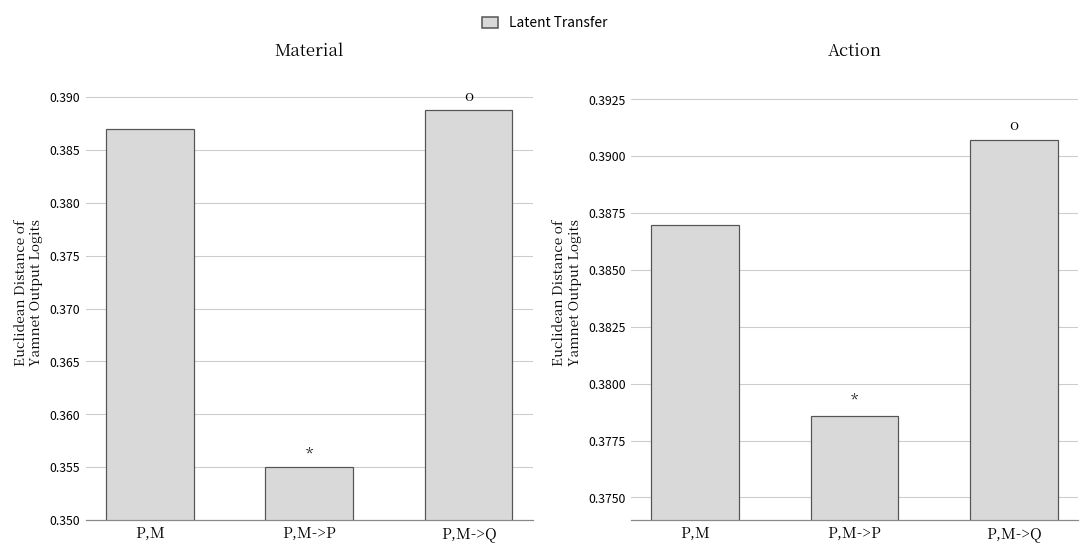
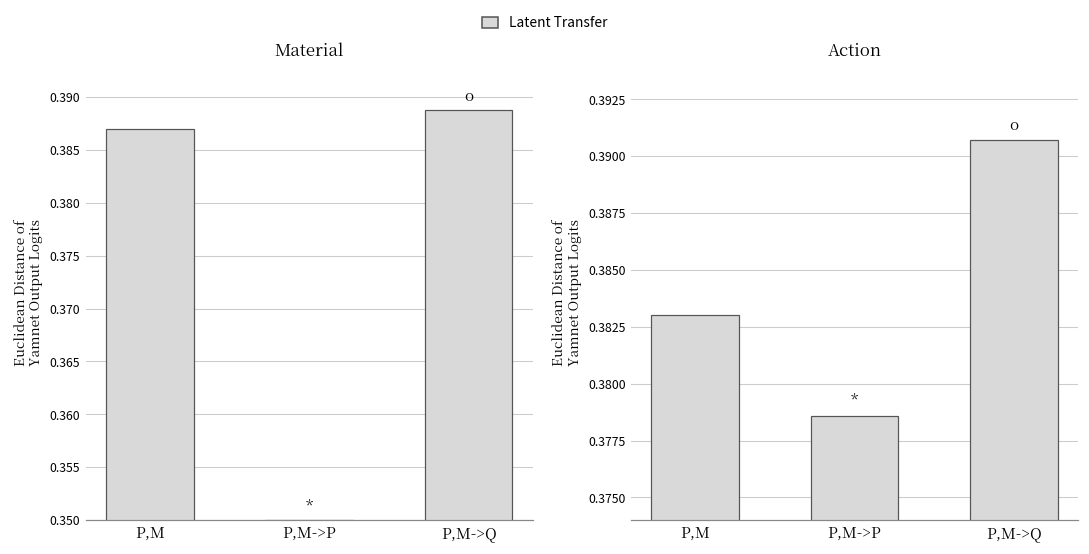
  {
    "Material": {
      "P,M": 0.387,
-     "P,M->P": 0.355,
+     "P,M->P": 0.350,
      "P,M->Q": 0.389
    },
    "Action": {
-     "P,M": 0.387,
+     "P,M": 0.383,
      "P,M->P": 0.3786,
      "P,M->Q": 0.3907
    }
  }
